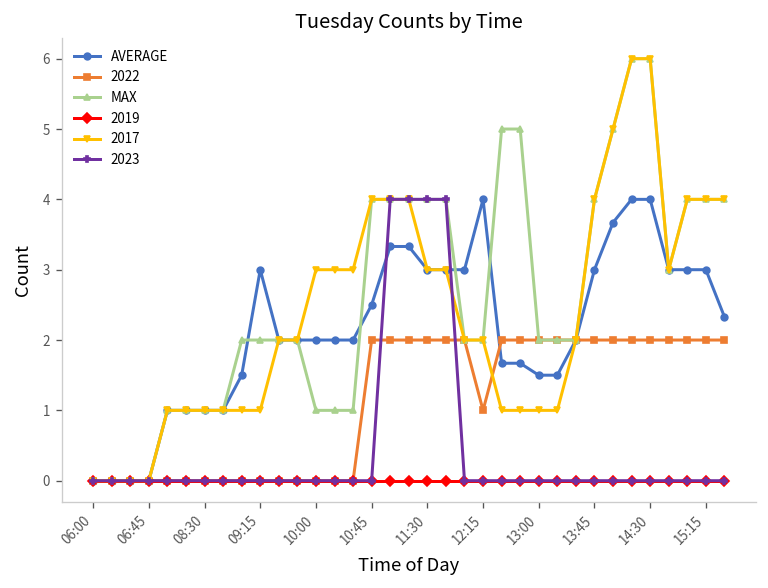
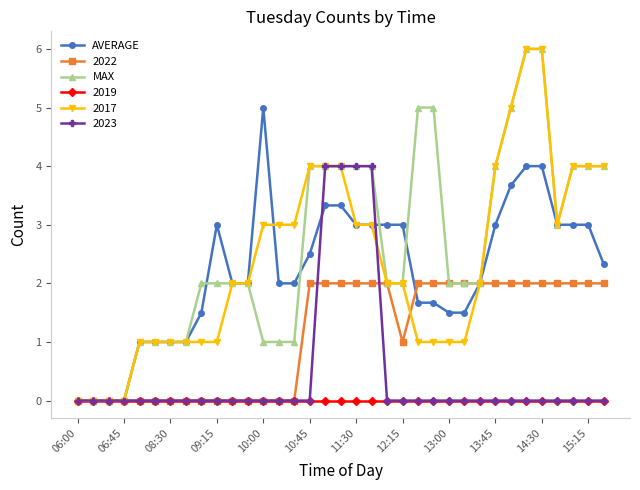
  {
    "AVERAGE": {
      "09:15": 3,
-     "10:00": 2,
+     "10:00": 5,
      "10:45": 2.5,
-     "12:15": 4,
+     "12:15": 3,
      "13:00": 1.5,
      "13:45": 3,
      "14:30": 4,
      "15:15": 3
    },
    "2022": {
      "10:45": 2,
      "11:30": 2,
      "12:15": 1,
      "13:45": 2,
      "14:30": 2,
      "15:15": 2
    },
    "MAX": {
      "09:15": 2,
      "10:00": 1
    },
    "2019": {
      "11:30": 0
    },
    "2017": {
      "09:15": 1,
      "10:00": 3,
      "13:00": 1
    }
  }
